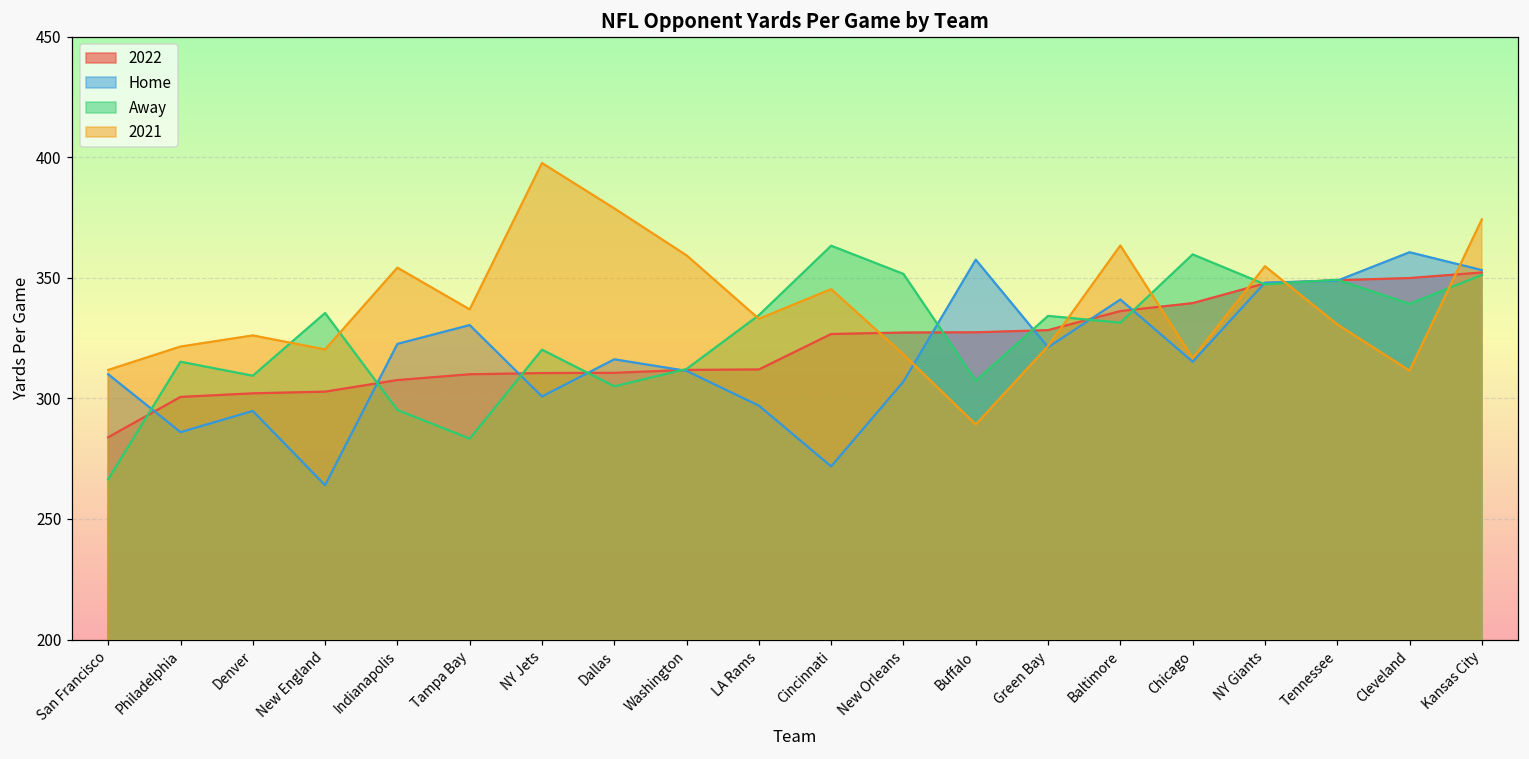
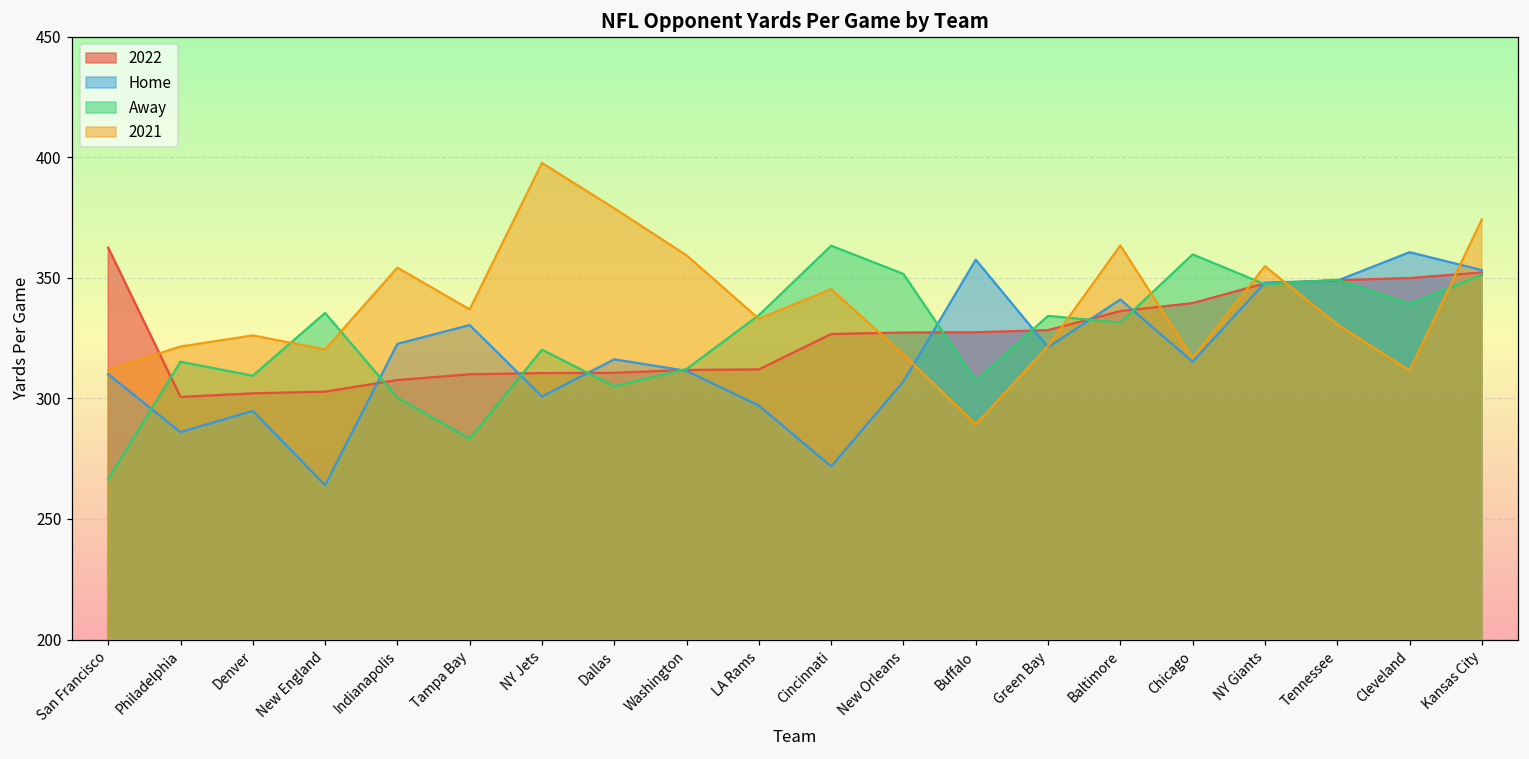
  {
    "2022": {
-     "San Francisco": 284,
+     "San Francisco": 363,
      "Philadelphia": 301,
      "Denver": 302,
      "New England": 303,
      "Indianapolis": 308,
      "Tampa Bay": 310,
      "NY Jets": 311,
      "Dallas": 311,
      "LA Rams": 312,
      "Cincinnati": 327,
      "New Orleans": 327,
      "Buffalo": 327,
      "Green Bay": 328,
      "Baltimore": 336,
      "Chicago": 340,
      "Cleveland": 350
    },
    "Home": {
      "San Francisco": 310,
      "Philadelphia": 286,
      "Denver": 295,
      "New England": 264,
      "Indianapolis": 323,
      "Tampa Bay": 330,
      "NY Jets": 301,
      "Dallas": 316,
      "LA Rams": 297,
      "Cincinnati": 272,
      "New Orleans": 307,
      "Buffalo": 358,
      "Baltimore": 341,
      "Chicago": 315,
      "Cleveland": 361
    },
    "Away": {
      "San Francisco": 267,
      "Philadelphia": 315,
      "Denver": 309,
      "New England": 335,
-     "Indianapolis": 295,
+     "Indianapolis": 300,
      "Tampa Bay": 283,
      "NY Jets": 320,
      "Dallas": 305,
      "LA Rams": 335,
      "Cincinnati": 363,
      "New Orleans": 352,
      "Buffalo": 307,
      "Green Bay": 334,
      "Baltimore": 331,
      "Chicago": 360,
      "Cleveland": 339
    },
    "2021": {
      "San Francisco": 312,
      "Philadelphia": 322,
      "Denver": 326,
      "New England": 320,
      "Indianapolis": 354,
      "Tampa Bay": 337,
      "NY Jets": 398,
      "Dallas": 379,
      "Washington": 359,
      "LA Rams": 333,
      "Cincinnati": 345,
      "New Orleans": 318,
      "Buffalo": 289,
      "Baltimore": 363,
      "Chicago": 317,
      "NY Giants": 355,
      "Tennessee": 331,
      "Cleveland": 312,
      "Kansas City": 374
    }
  }
